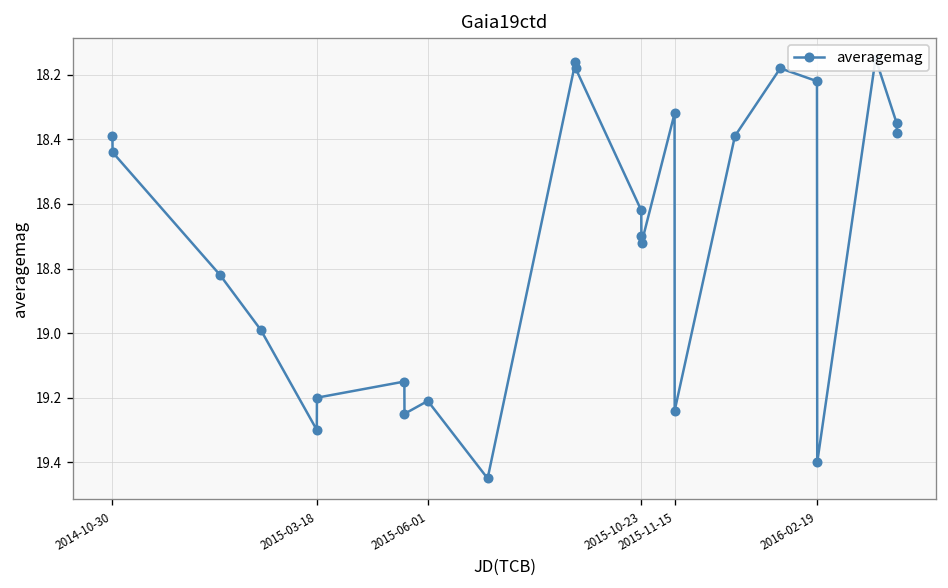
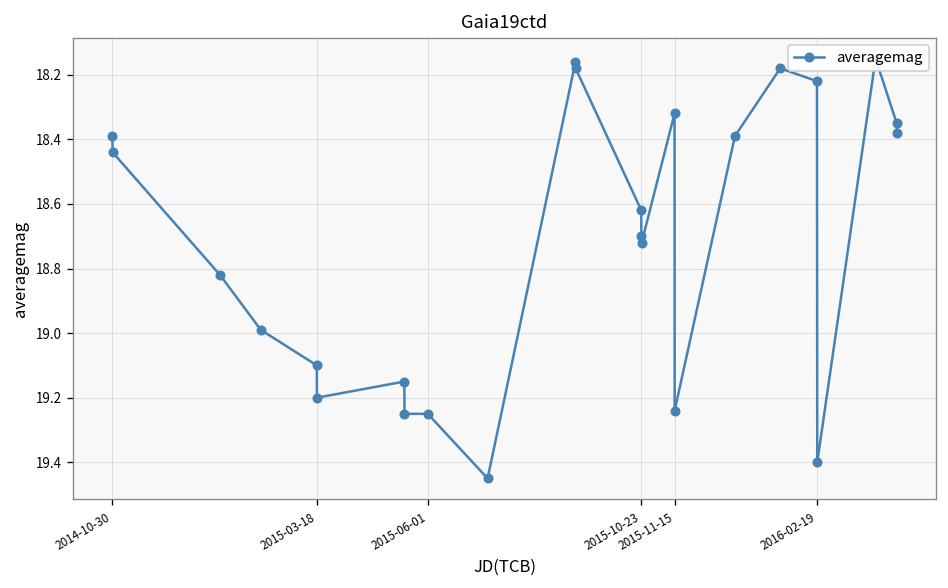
  {
    "2014-10-30": 18.39,
-   "2015-03-18": 19.3,
-   "2015-06-01": 19.21,
+   "2015-03-18": 19.1,
+   "2015-06-01": 19.25,
    "2015-10-23": 18.62,
    "2015-11-15": 19.24,
    "2016-02-19": 19.40
  }
